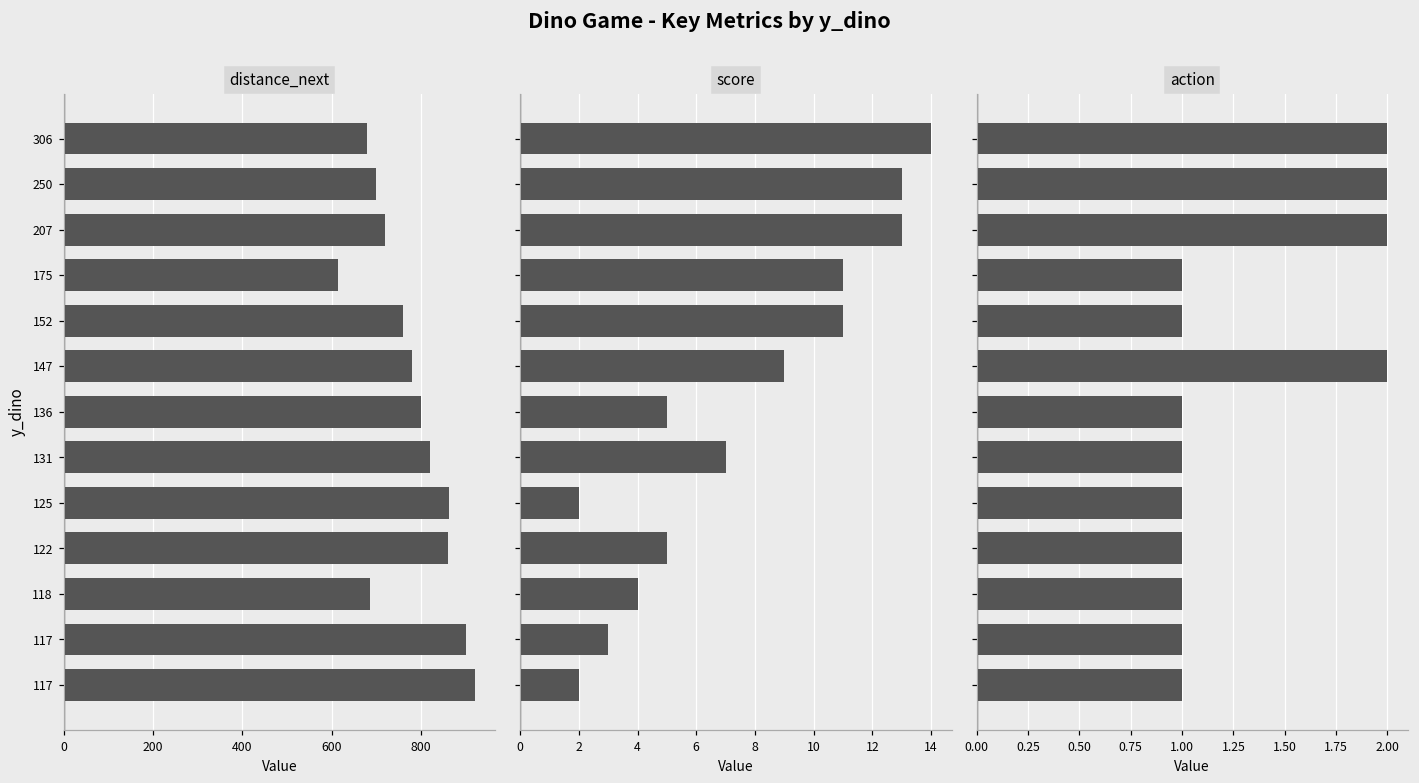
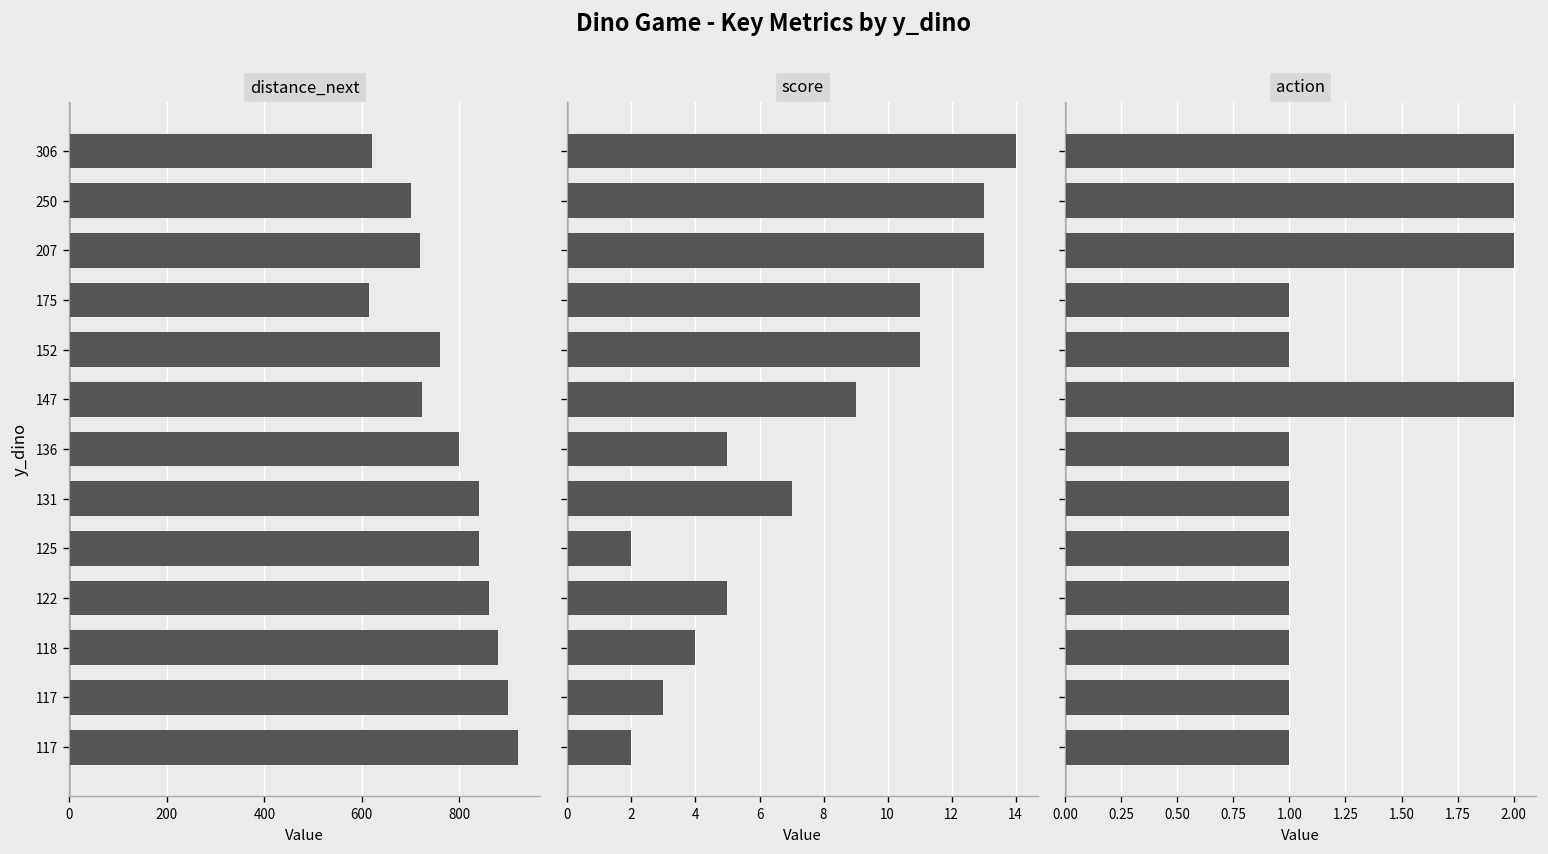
  {
    "distance_next": {
-     "306": 680,
+     "306": 620,
      "250": 700,
      "207": 720,
      "175": 620,
      "152": 760,
-     "147": 780,
+     "147": 720,
      "136": 800,
-     "131": 820,
-     "125": 860,
+     "131": 840,
+     "125": 840,
      "122": 860,
-     "118": 690
+     "118": 880
    }
  }
